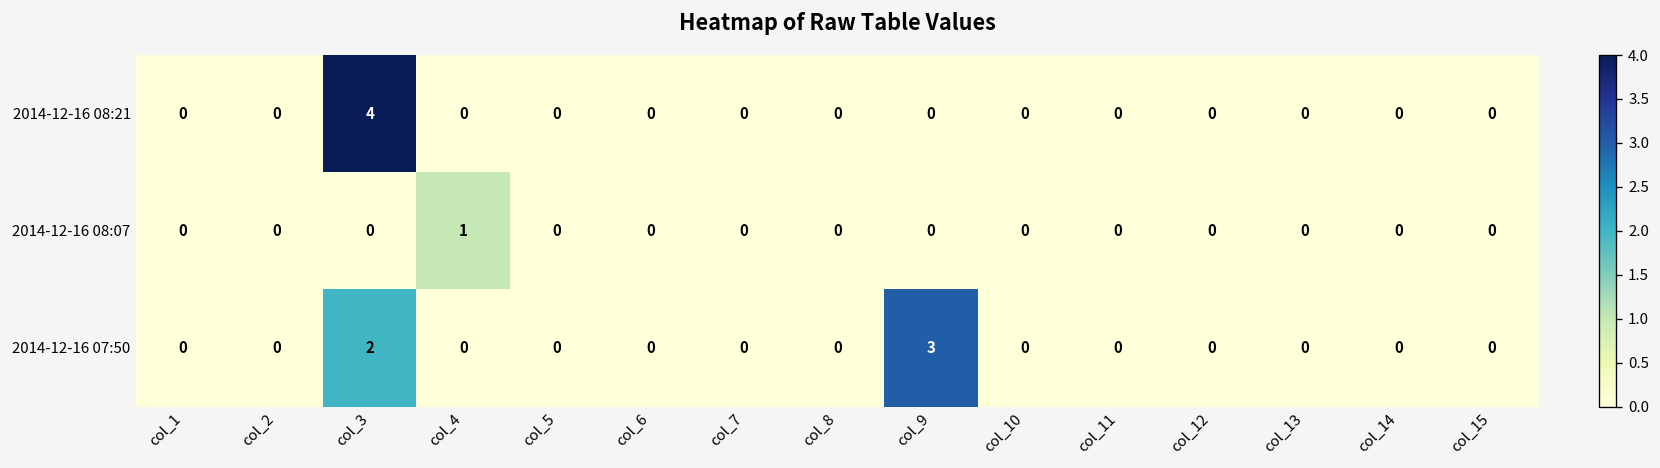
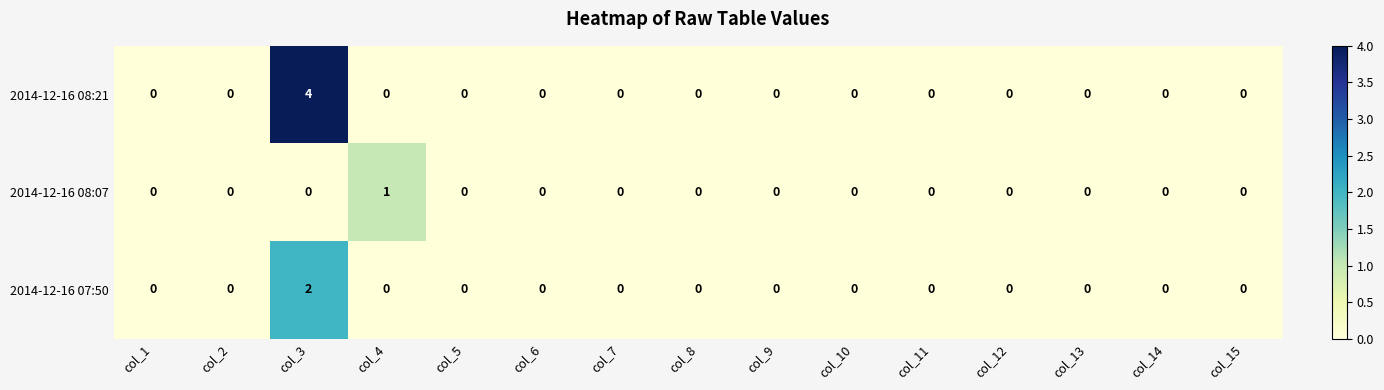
  {
    "2014-12-16 08:21": {
      "col_1": 0,
      "col_2": 0,
      "col_3": 4,
      "col_4": 0,
      "col_5": 0,
      "col_6": 0,
      "col_7": 0,
      "col_8": 0,
      "col_9": 0,
      "col_10": 0,
      "col_11": 0,
      "col_12": 0,
      "col_13": 0,
      "col_14": 0,
      "col_15": 0
    },
    "2014-12-16 08:07": {
      "col_1": 0,
      "col_2": 0,
      "col_3": 0,
      "col_4": 1,
      "col_5": 0,
      "col_6": 0,
      "col_7": 0,
      "col_8": 0,
      "col_9": 0,
      "col_10": 0,
      "col_11": 0,
      "col_12": 0,
      "col_13": 0,
      "col_14": 0,
      "col_15": 0
    },
    "2014-12-16 07:50": {
      "col_1": 0,
      "col_2": 0,
      "col_3": 2,
      "col_4": 0,
      "col_5": 0,
      "col_6": 0,
      "col_7": 0,
      "col_8": 0,
-     "col_9": 3,
+     "col_9": 0,
      "col_10": 0,
      "col_11": 0,
      "col_12": 0,
      "col_13": 0,
      "col_14": 0,
      "col_15": 0
    }
  }
